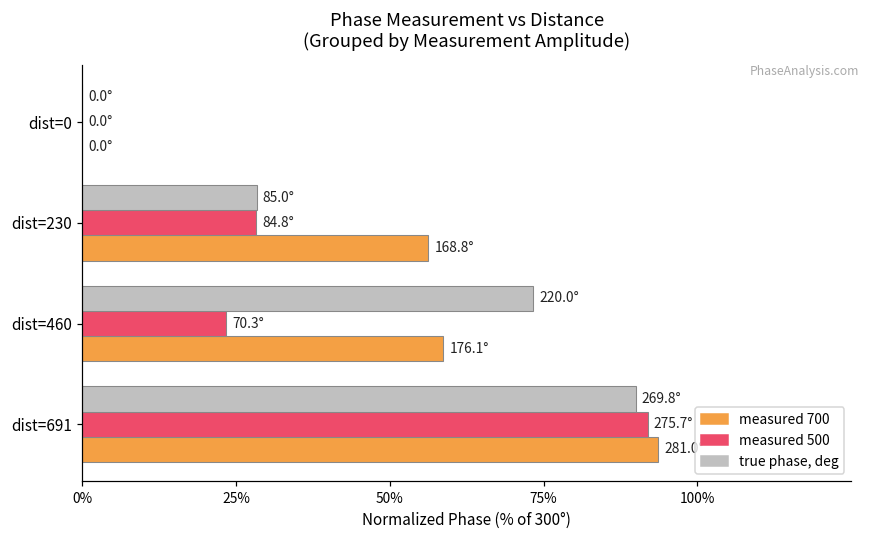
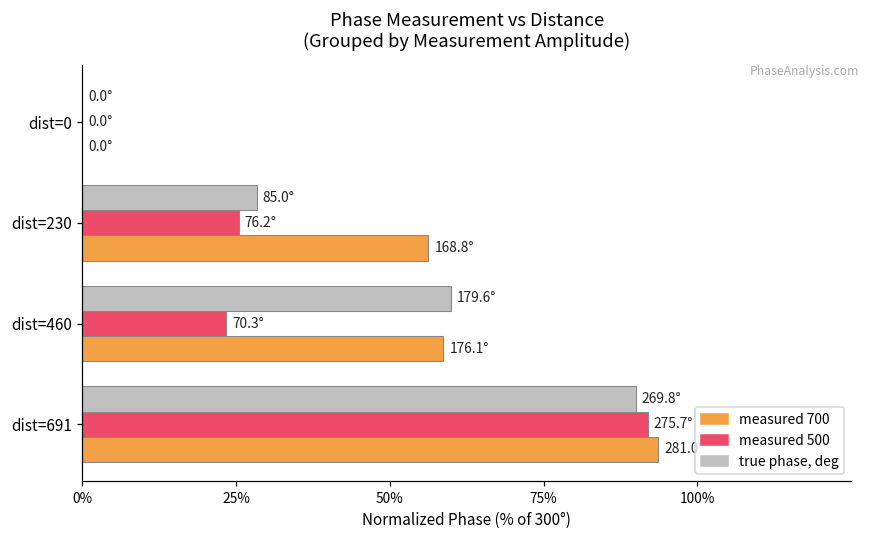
  {
    "measured 700": {
      "dist=0": "0.0°"
    },
    "measured 500": {
      "dist=0": "0.0°",
-     "dist=230": "84.8°"
+     "dist=230": "76.2°"
    },
    "true phase, deg": {
      "dist=0": "0.0°",
-     "dist=460": "220.0°"
+     "dist=460": "179.6°"
    }
  }
